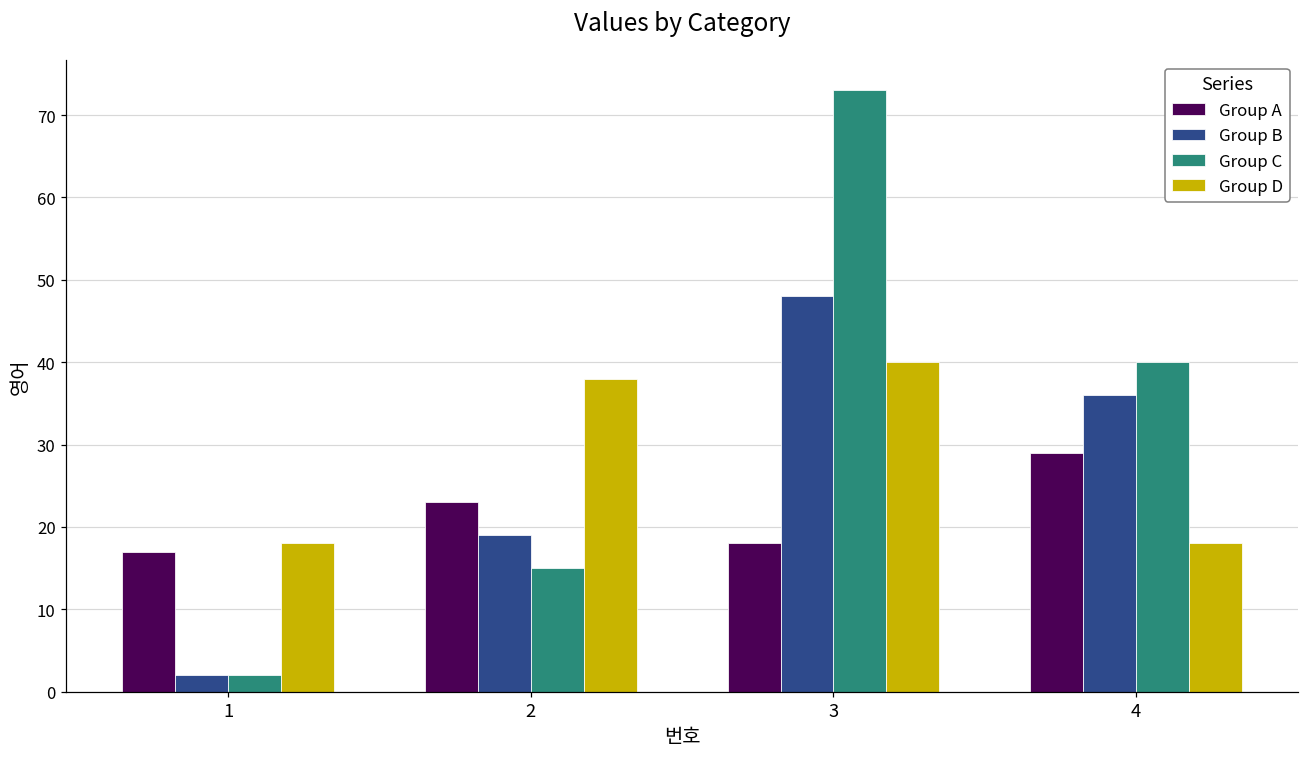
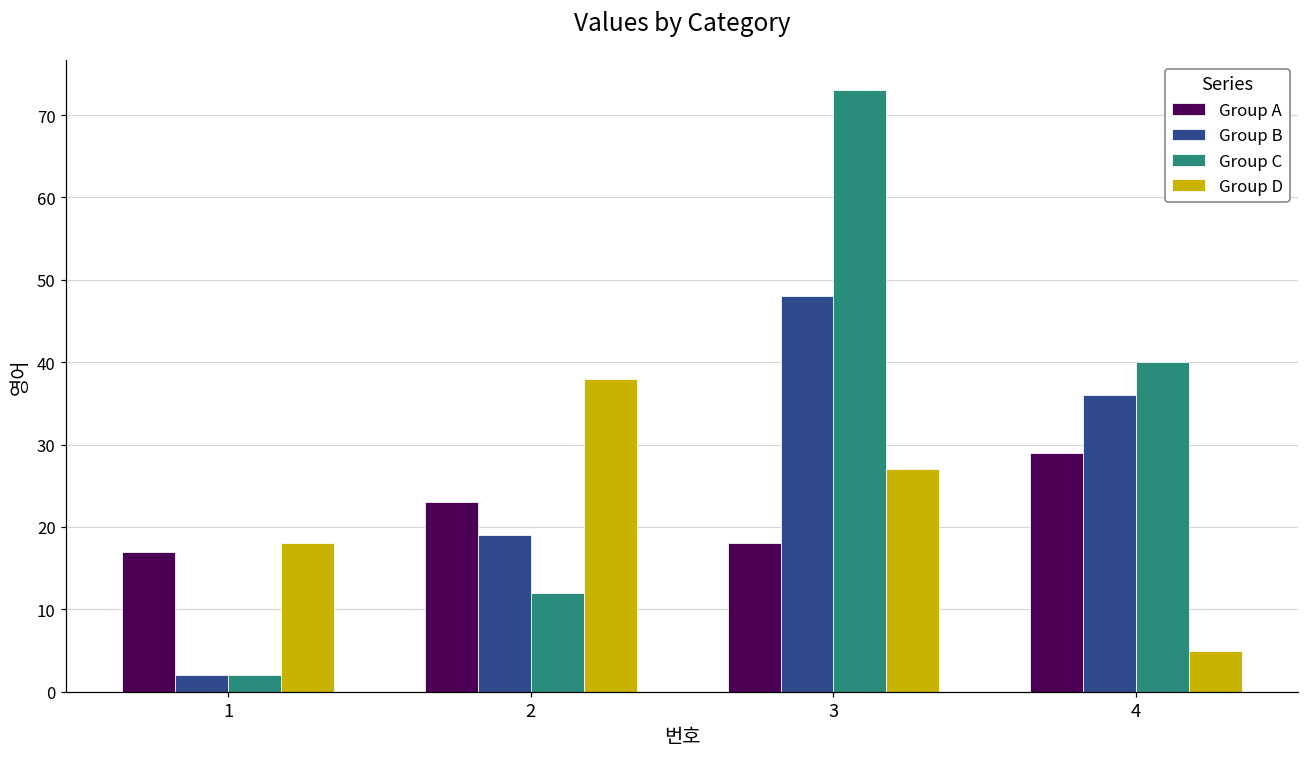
  {
    "Group A": {
      "1": 17,
      "2": 23,
      "3": 18,
      "4": 29
    },
    "Group B": {
      "1": 2,
      "2": 19,
      "3": 48,
      "4": 36
    },
    "Group C": {
      "1": 2,
-     "2": 15,
+     "2": 12,
      "3": 73,
      "4": 40
    },
    "Group D": {
      "1": 18,
      "2": 38,
-     "3": 40,
-     "4": 18
+     "3": 27,
+     "4": 5
    }
  }
